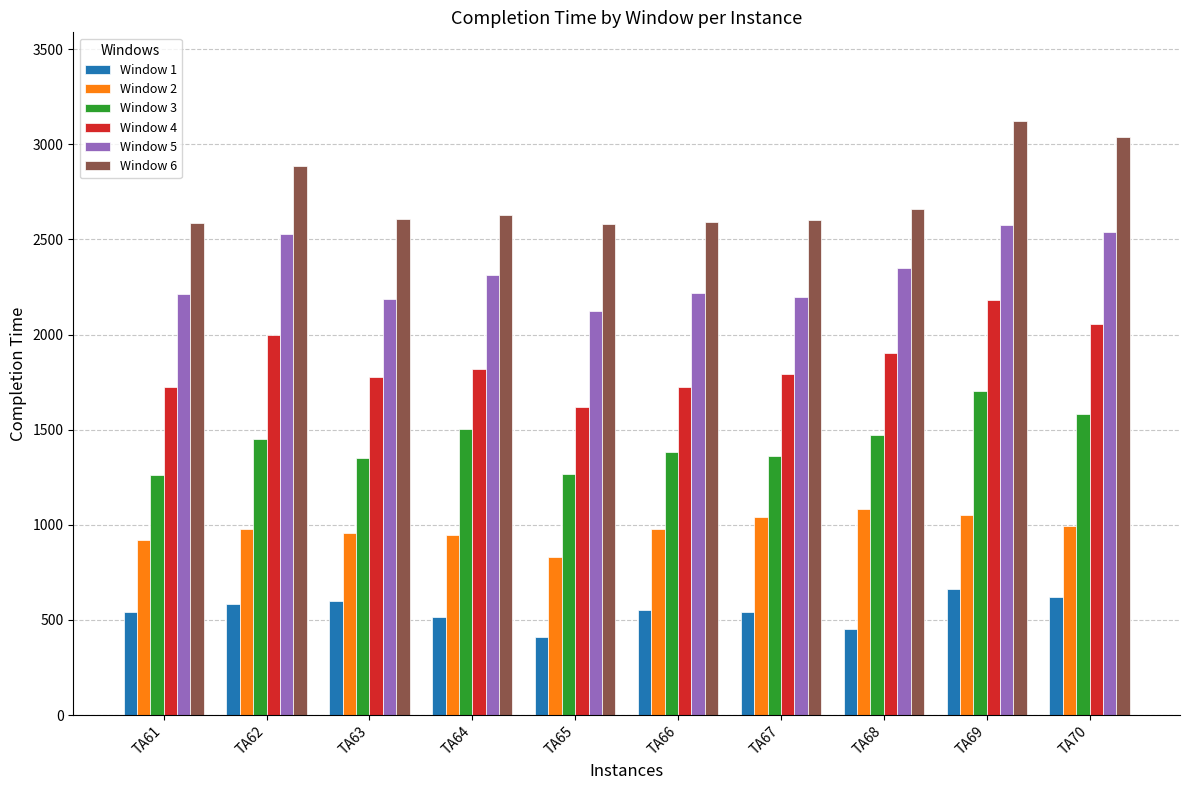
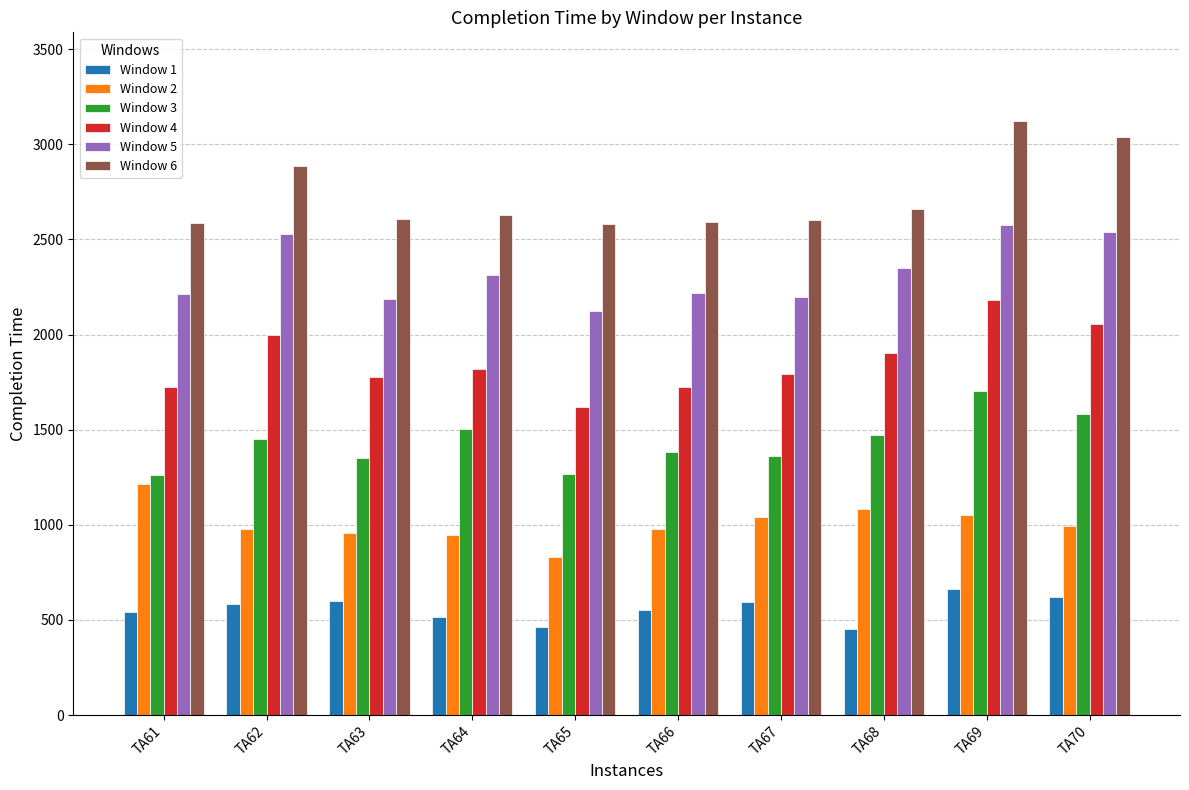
  {
    "Window 1": {
      "TA61": 540,
      "TA62": 580,
      "TA63": 600,
      "TA64": 520,
-     "TA65": 410,
+     "TA65": 460,
      "TA66": 550,
-     "TA67": 540,
+     "TA67": 590,
      "TA68": 450,
      "TA69": 660,
      "TA70": 620
    },
    "Window 2": {
-     "TA61": 920,
+     "TA61": 1210,
      "TA62": 980,
      "TA63": 960,
      "TA64": 950,
      "TA65": 830,
      "TA66": 980,
      "TA67": 1040,
      "TA68": 1080,
      "TA69": 1050,
      "TA70": 1000
    },
    "Window 3": {
      "TA61": 1260,
      "TA62": 1450,
      "TA63": 1350,
      "TA64": 1500,
      "TA65": 1270,
      "TA66": 1380,
      "TA67": 1360,
      "TA68": 1470,
      "TA69": 1700,
      "TA70": 1580
    },
    "Window 4": {
      "TA61": 1730,
      "TA62": 2000,
      "TA63": 1780,
      "TA64": 1820,
      "TA65": 1620,
      "TA66": 1720,
      "TA67": 1800,
      "TA68": 1900,
      "TA69": 2180,
      "TA70": 2060
    },
    "Window 5": {
      "TA61": 2210,
      "TA62": 2530,
      "TA63": 2190,
      "TA64": 2310,
      "TA65": 2130,
      "TA66": 2220,
      "TA67": 2200,
      "TA68": 2350,
      "TA69": 2580,
      "TA70": 2540
    },
    "Window 6": {
      "TA61": 2590,
      "TA62": 2890,
      "TA63": 2610,
      "TA64": 2630,
      "TA65": 2580,
      "TA66": 2590,
      "TA67": 2610,
      "TA68": 2660,
      "TA69": 3120,
      "TA70": 3040
    }
  }
